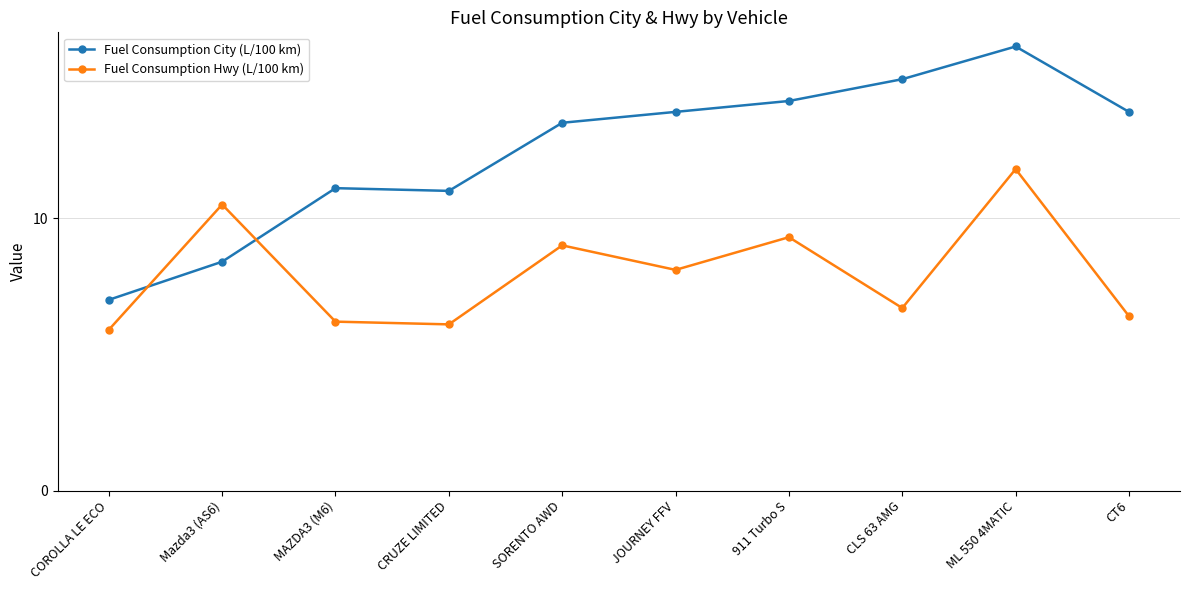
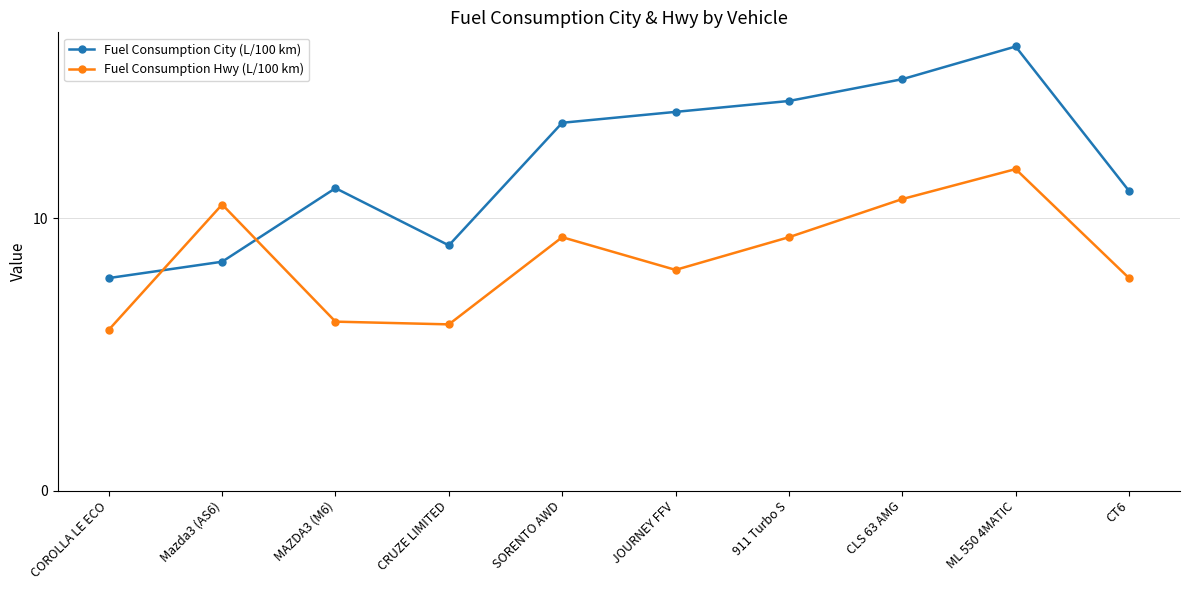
  {
    "Fuel Consumption City (L/100 km)": {
-     "COROLLA LE ECO": 7.0,
+     "COROLLA LE ECO": 7.8,
      "Mazda3 (AS6)": 8.4,
      "MAZDA3 (M6)": 11.1,
-     "CRUZE LIMITED": 11,
+     "CRUZE LIMITED": 9,
      "SORENTO AWD": 13.5,
      "JOURNEY FFV": 13.9,
      "911 Turbo S": 14.3,
      "CLS 63 AMG": 15.1,
      "ML 550 4MATIC": 16.3,
-     "CT6": 13.9
+     "CT6": 11.0
    },
    "Fuel Consumption Hwy (L/100 km)": {
      "COROLLA LE ECO": 5.9,
      "Mazda3 (AS6)": 10.5,
      "MAZDA3 (M6)": 6.2,
      "CRUZE LIMITED": 6.1,
-     "SORENTO AWD": 9.0,
+     "SORENTO AWD": 9.3,
      "JOURNEY FFV": 8.1,
      "911 Turbo S": 9.3,
-     "CLS 63 AMG": 6.7,
+     "CLS 63 AMG": 10.7,
      "ML 550 4MATIC": 11.8,
-     "CT6": 6.4
+     "CT6": 7.8
    }
  }
